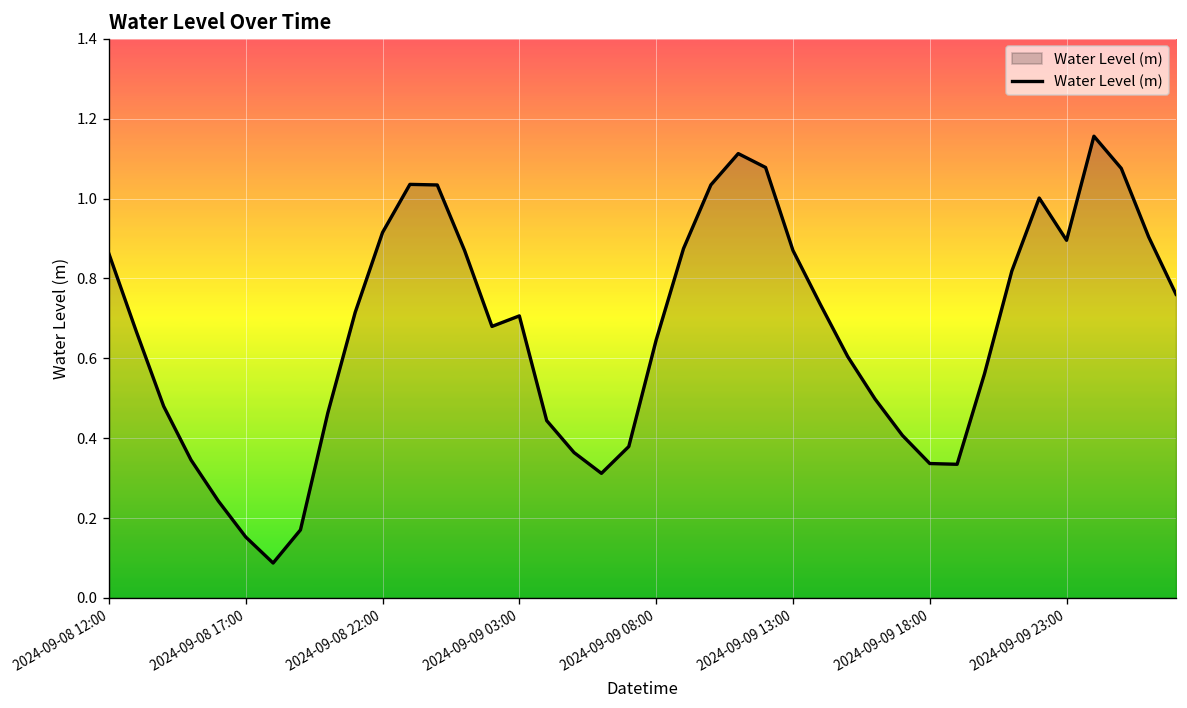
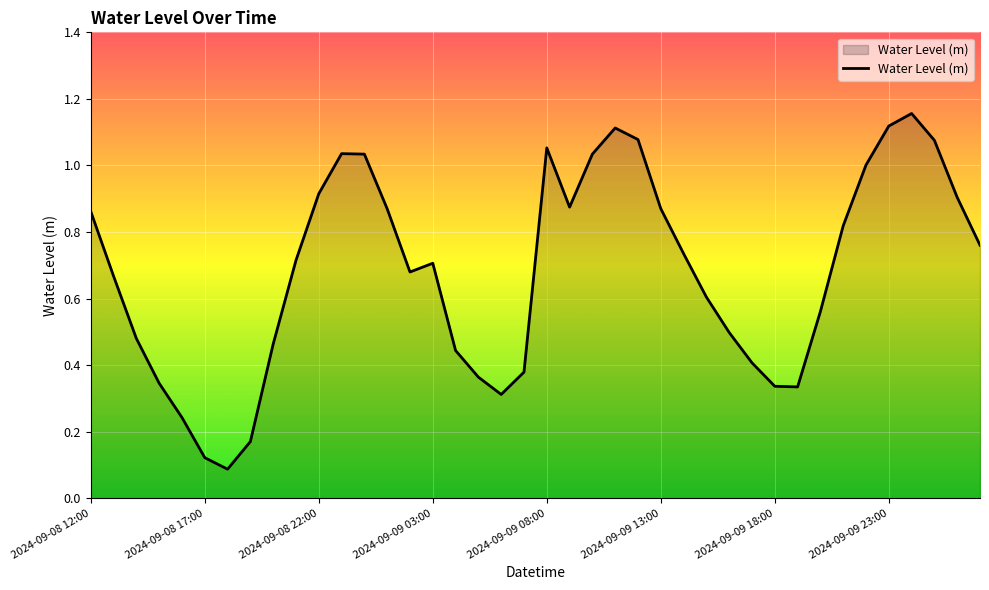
  {
    "2024-09-08 12:00": 0.86,
-   "2024-09-08 17:00": 0.15,
+   "2024-09-08 17:00": 0.12,
    "2024-09-08 22:00": 0.92,
    "2024-09-09 03:00": 0.71,
-   "2024-09-09 08:00": 0.65,
+   "2024-09-09 08:00": 1.05,
    "2024-09-09 13:00": 0.87,
    "2024-09-09 18:00": 0.34,
-   "2024-09-09 23:00": 0.90
+   "2024-09-09 23:00": 1.12
  }
